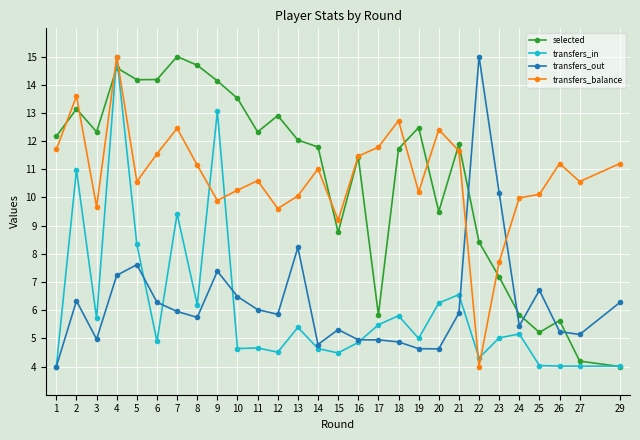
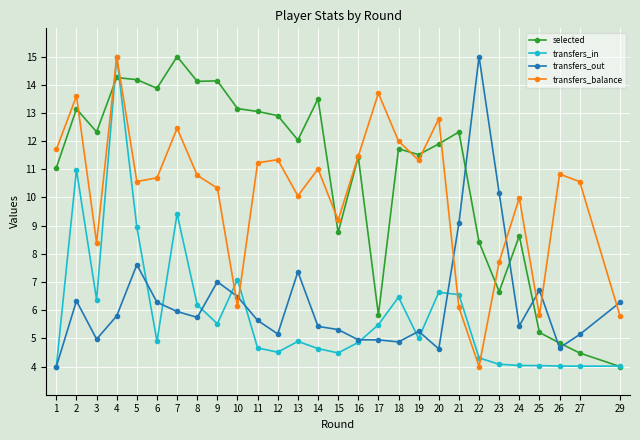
  {
    "selected": {
-     "1": 12.2,
+     "1": 11.1,
      "2": 13.1,
      "3": 12.3,
-     "4": 14.6,
+     "4": 14.3,
      "5": 14.2,
-     "6": 14.2,
+     "6": 13.9,
      "7": 15.0,
-     "8": 14.7,
+     "8": 14.1,
      "9": 14.1,
-     "10": 13.5,
-     "11": 12.3,
+     "10": 13.2,
+     "11": 13.0,
      "12": 12.9,
      "13": 12.0,
-     "14": 11.8,
+     "14": 13.5,
      "15": 8.8,
      "17": 5.8,
      "18": 11.7,
-     "19": 12.5,
-     "20": 9.5,
-     "21": 11.9,
+     "19": 11.5,
+     "20": 11.9,
+     "21": 12.3,
      "22": 8.4,
-     "23": 7.2,
-     "24": 5.8,
+     "23": 6.7,
+     "24": 8.6,
      "25": 5.2,
-     "26": 5.6,
-     "27": 4.2
+     "26": 4.8,
+     "27": 4.5
    },
    "transfers_in": {
      "2": 11.0,
-     "3": 5.7,
-     "5": 8.3,
+     "3": 6.4,
+     "5": 8.9,
      "6": 4.9,
      "7": 9.4,
      "8": 6.2,
-     "9": 13.1,
-     "10": 4.6,
+     "9": 5.5,
+     "10": 7.1,
      "11": 4.7,
      "12": 4.5,
-     "13": 5.4,
+     "13": 4.9,
      "14": 4.6,
      "15": 4.5,
      "16": 4.9,
      "17": 5.5,
-     "18": 5.8,
+     "18": 6.5,
      "19": 5.0,
-     "20": 6.3,
+     "20": 6.6,
      "21": 6.6,
      "22": 4.3,
-     "23": 5.0,
-     "24": 5.2,
+     "23": 4.1,
+     "24": 4.0,
      "25": 4.0,
      "26": 4.0,
      "27": 4.0
    },
    "transfers_out": {
      "2": 6.3,
      "3": 5.0,
-     "4": 7.2,
+     "4": 5.8,
      "5": 7.6,
      "6": 6.3,
      "7": 6.0,
      "8": 5.7,
-     "9": 7.4,
+     "9": 7.0,
      "10": 6.5,
-     "11": 6.0,
-     "12": 5.9,
-     "13": 8.2,
-     "14": 4.8,
+     "11": 5.6,
+     "12": 5.2,
+     "13": 7.4,
+     "14": 5.4,
      "15": 5.3,
      "16": 4.9,
      "17": 4.9,
      "18": 4.9,
-     "19": 4.6,
+     "19": 5.3,
      "20": 4.6,
-     "21": 5.9,
+     "21": 9.1,
      "22": 15.0,
      "23": 10.2,
      "24": 5.4,
      "25": 6.7,
-     "26": 5.2,
+     "26": 4.7,
      "27": 5.1,
      "29": 6.3
    },
    "transfers_balance": {
      "1": 11.7,
      "2": 13.6,
-     "3": 9.7,
+     "3": 8.4,
      "5": 10.6,
-     "6": 11.5,
+     "6": 10.7,
      "7": 12.5,
-     "8": 11.1,
-     "9": 9.9,
-     "10": 10.3,
-     "11": 10.6,
-     "12": 9.6,
+     "8": 10.8,
+     "9": 10.3,
+     "10": 6.1,
+     "11": 11.2,
+     "12": 11.3,
      "13": 10.1,
      "14": 11.0,
      "15": 9.2,
-     "17": 11.8,
-     "18": 12.7,
-     "19": 10.2,
-     "20": 12.4,
-     "21": 11.7,
+     "17": 13.7,
+     "18": 12.0,
+     "19": 11.3,
+     "20": 12.8,
+     "21": 6.1,
      "22": 4.0,
      "23": 7.7,
      "24": 10.0,
-     "25": 10.1,
-     "26": 11.2,
+     "25": 5.8,
+     "26": 10.8,
      "27": 10.6,
-     "29": 11.2
+     "29": 5.8
    }
  }
